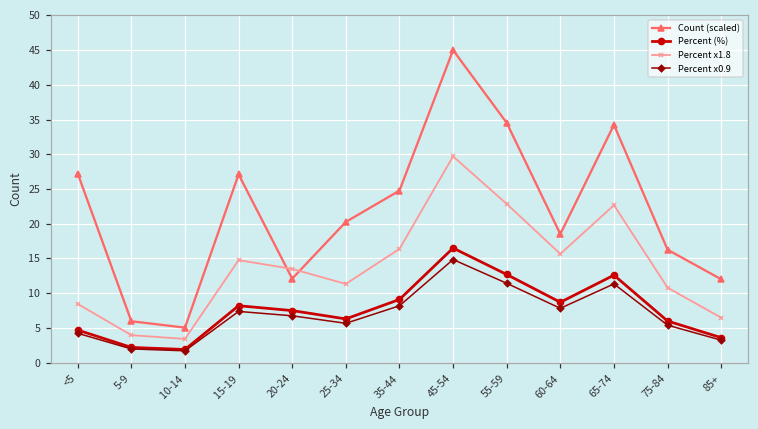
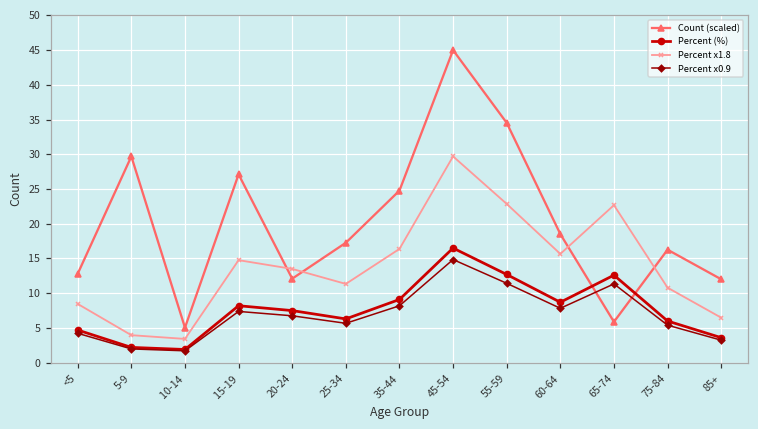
  {
    "Count (scaled)": {
-     "<5": 27,
-     "5-9": 6,
+     "<5": 13,
+     "5-9": 30,
      "10-14": 5,
      "15-19": 27,
      "20-24": 12,
-     "25-34": 20,
+     "25-34": 17,
      "35-44": 25,
      "45-54": 45,
      "55-59": 35,
      "60-64": 19,
-     "65-74": 34,
+     "65-74": 6,
      "75-84": 16,
      "85+": 12
    },
    "Percent x1.8": {
      "<5": 8,
      "5-9": 4,
      "10-14": 3,
      "15-19": 15,
      "20-24": 14,
      "25-34": 11,
      "35-44": 16,
      "45-54": 30,
      "55-59": 23,
      "60-64": 16,
      "65-74": 23,
      "75-84": 11,
      "85+": 6
    }
  }
